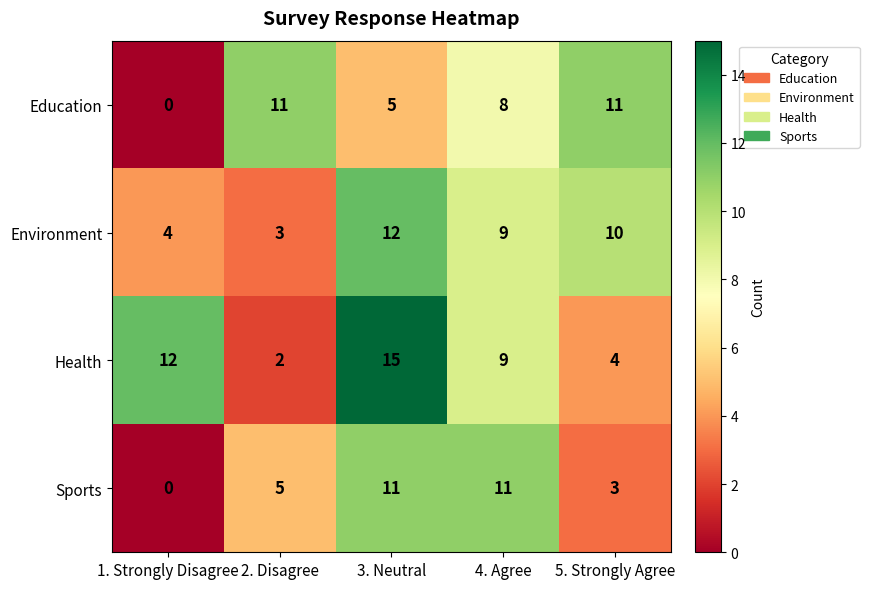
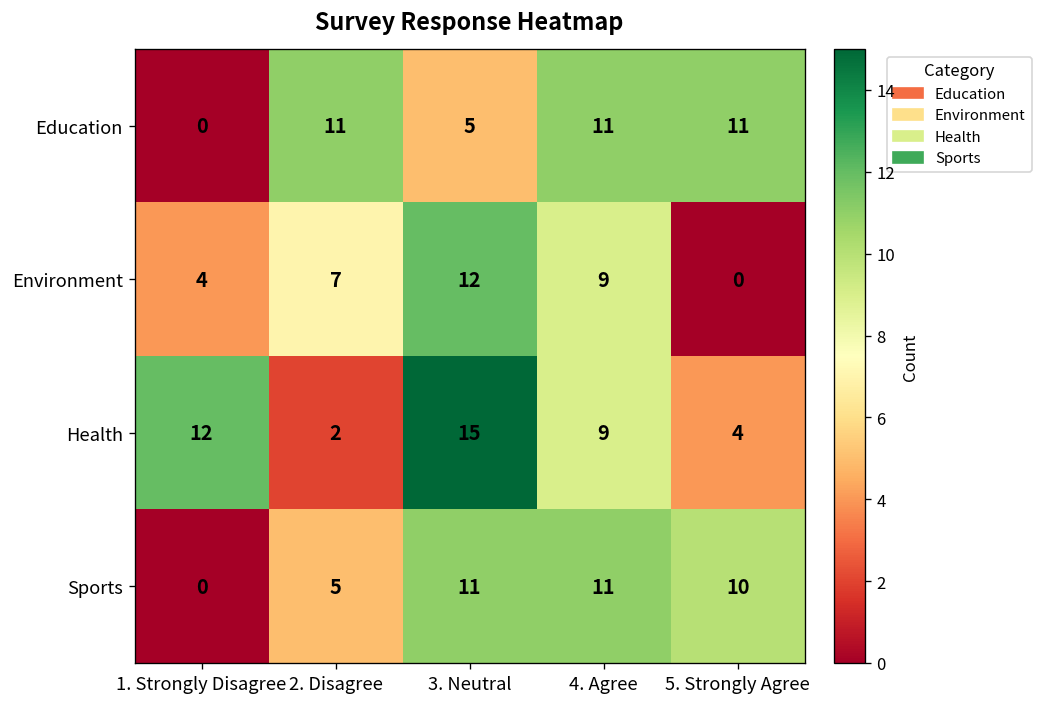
  {
    "Education": {
      "1. Strongly Disagree": 0,
      "2. Disagree": 11,
      "3. Neutral": 5,
-     "4. Agree": 8,
+     "4. Agree": 11,
      "5. Strongly Agree": 11
    },
    "Environment": {
      "1. Strongly Disagree": 4,
-     "2. Disagree": 3,
+     "2. Disagree": 7,
      "3. Neutral": 12,
      "4. Agree": 9,
-     "5. Strongly Agree": 10
+     "5. Strongly Agree": 0
    },
    "Health": {
      "1. Strongly Disagree": 12,
      "2. Disagree": 2,
      "3. Neutral": 15,
      "4. Agree": 9,
      "5. Strongly Agree": 4
    },
    "Sports": {
      "1. Strongly Disagree": 0,
      "2. Disagree": 5,
      "3. Neutral": 11,
      "4. Agree": 11,
-     "5. Strongly Agree": 3
+     "5. Strongly Agree": 10
    }
  }
